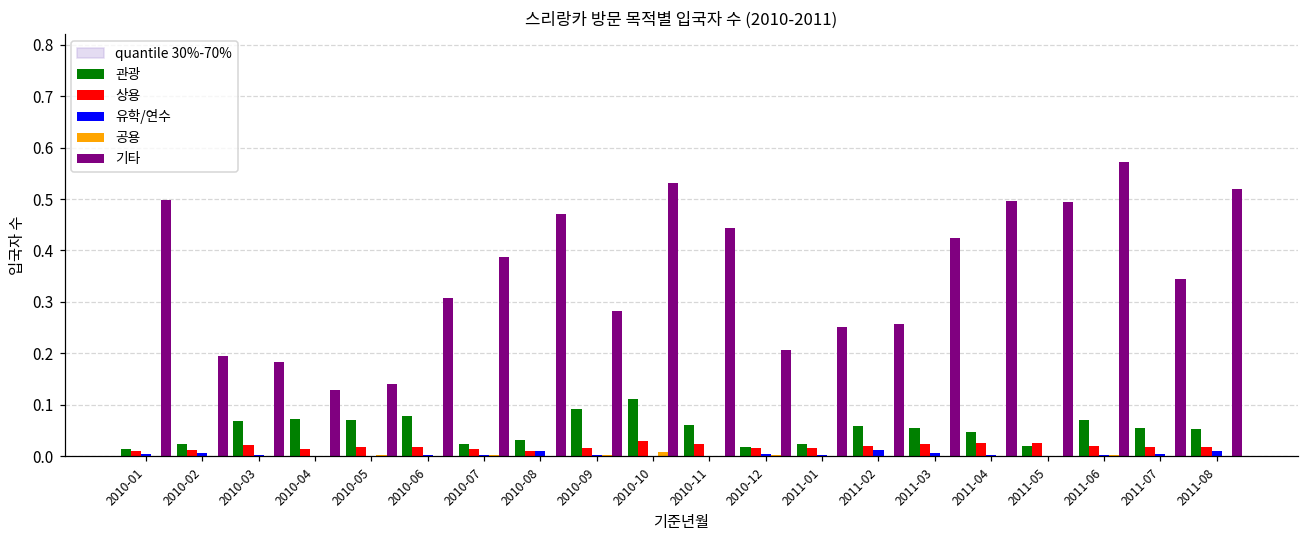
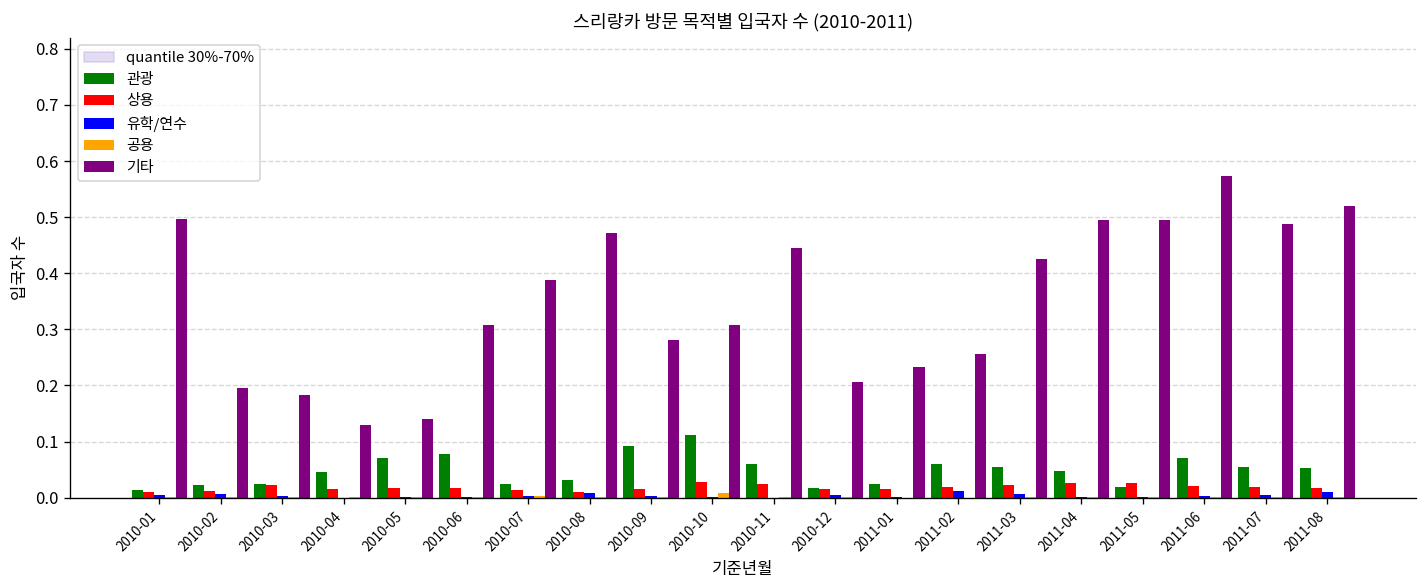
  {
    "관광": {
      "2010-01": 0.01,
      "2010-02": 0.02,
-     "2010-03": 0.07,
-     "2010-04": 0.07,
+     "2010-03": 0.03,
+     "2010-04": 0.05,
      "2010-05": 0.07,
      "2010-06": 0.08,
      "2010-07": 0.02,
      "2010-08": 0.03,
      "2010-09": 0.09,
      "2010-10": 0.11,
      "2010-11": 0.06,
      "2010-12": 0.02,
      "2011-01": 0.02,
      "2011-02": 0.06,
      "2011-03": 0.05,
      "2011-04": 0.05,
      "2011-05": 0.02,
      "2011-06": 0.07,
      "2011-07": 0.06,
      "2011-08": 0.05
    },
    "상용": {
      "2010-01": 0.01,
      "2010-02": 0.01,
      "2010-03": 0.02,
      "2010-04": 0.01,
      "2010-05": 0.02,
      "2010-06": 0.02,
      "2010-07": 0.01,
      "2010-08": 0.01,
      "2010-09": 0.02,
      "2010-10": 0.03,
      "2010-11": 0.02,
      "2010-12": 0.02,
      "2011-01": 0.02,
      "2011-02": 0.02,
      "2011-03": 0.02,
      "2011-04": 0.03,
      "2011-05": 0.03,
      "2011-06": 0.02,
      "2011-07": 0.02,
      "2011-08": 0.02
    },
    "유학/연수": {
      "2010-02": 0.01,
      "2010-04": 0.00,
      "2010-08": 0.01,
      "2011-02": 0.01,
      "2011-03": 0.01,
      "2011-08": 0.01
    },
    "공용": {
      "2010-10": 0.01,
      "2011-01": 0.00,
      "2011-02": 0.00
    },
    "기타": {
      "2010-01": 0.50,
      "2010-02": 0.19,
      "2010-03": 0.18,
      "2010-04": 0.13,
      "2010-05": 0.14,
      "2010-06": 0.31,
      "2010-07": 0.39,
      "2010-08": 0.47,
      "2010-09": 0.28,
-     "2010-10": 0.53,
+     "2010-10": 0.31,
      "2010-11": 0.44,
      "2010-12": 0.21,
-     "2011-01": 0.25,
+     "2011-01": 0.23,
      "2011-02": 0.26,
      "2011-03": 0.43,
      "2011-04": 0.50,
      "2011-05": 0.50,
      "2011-06": 0.57,
-     "2011-07": 0.34,
+     "2011-07": 0.49,
      "2011-08": 0.52
    }
  }
